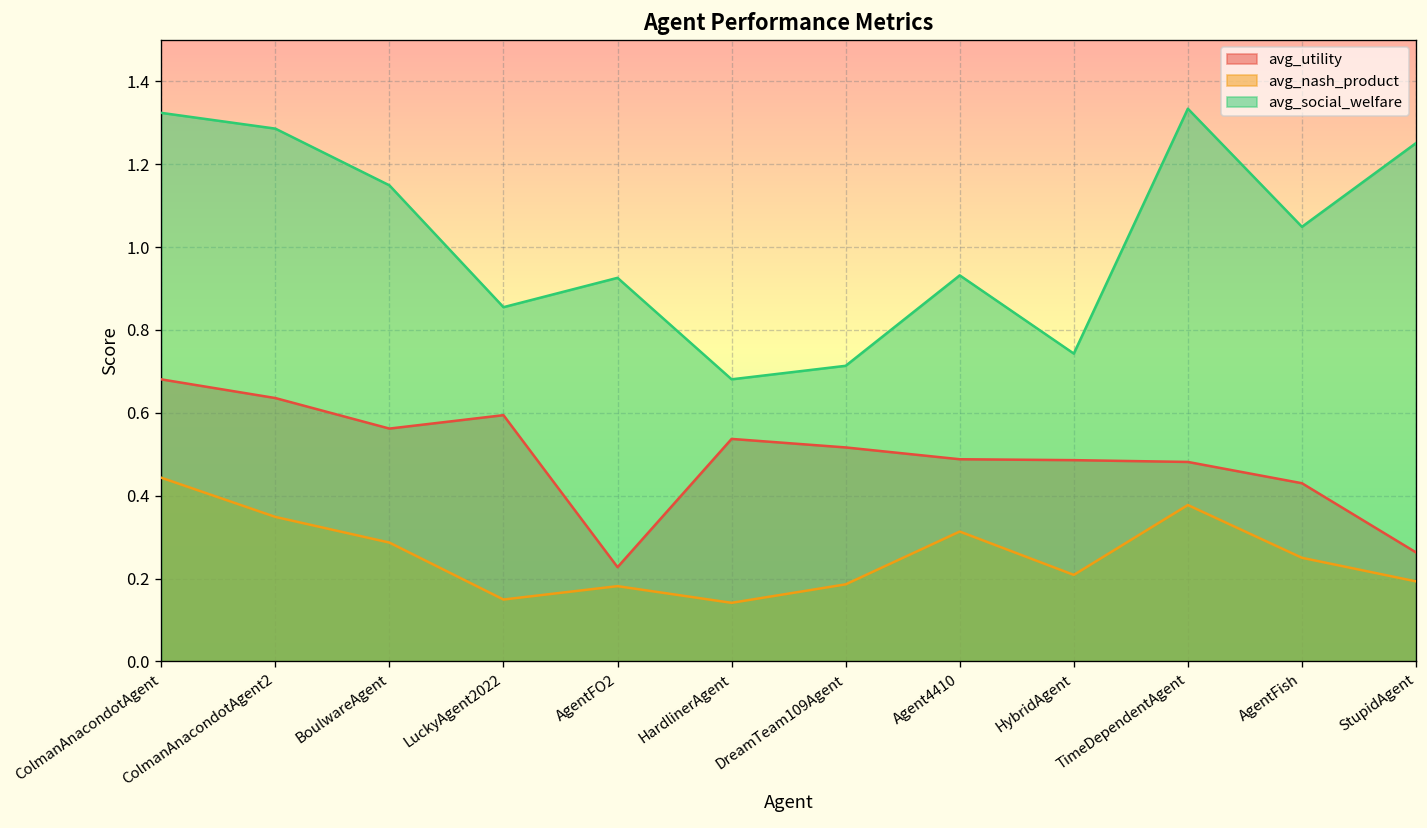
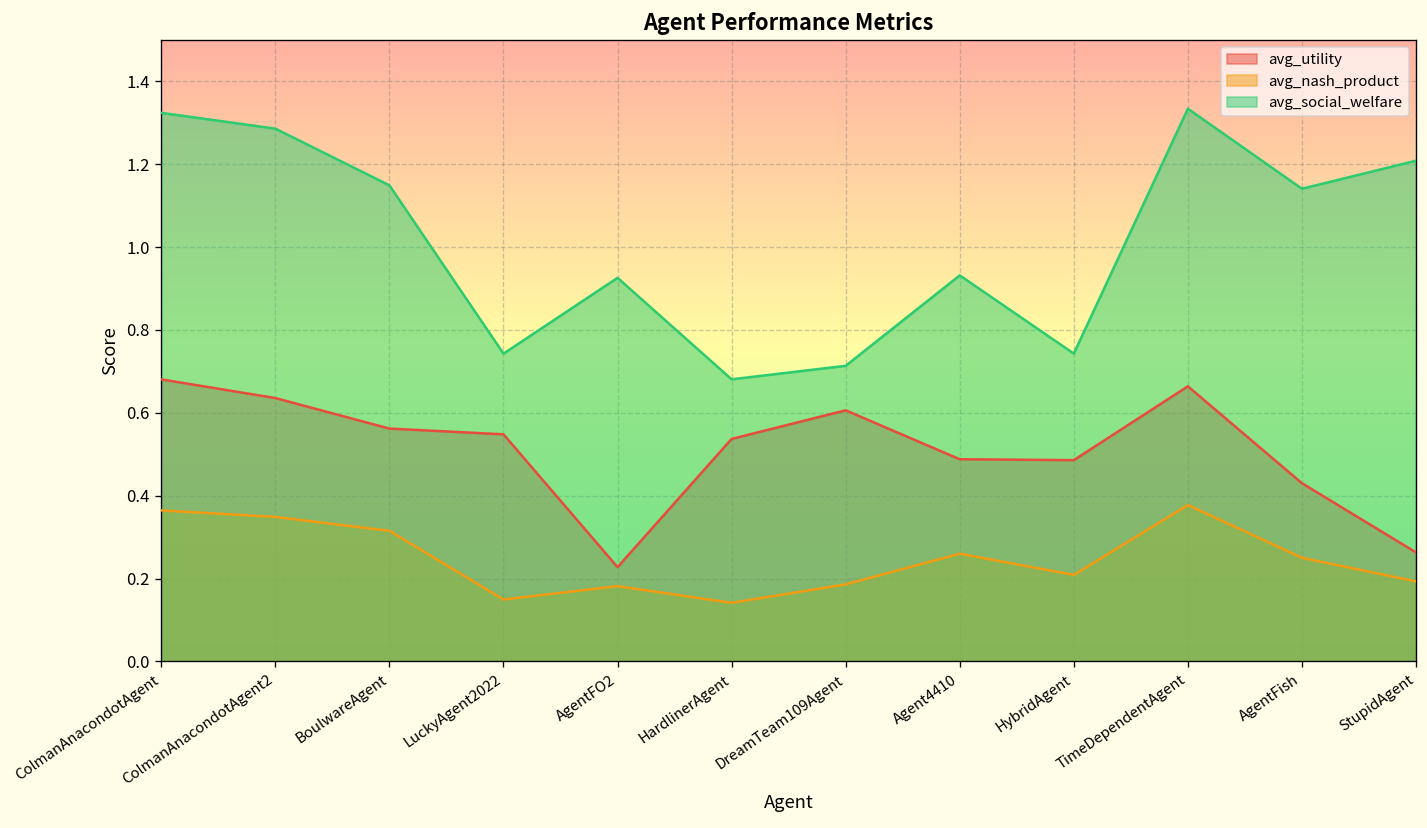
  {
    "avg_utility": {
      "ColmanAnacondotAgent": 0.68,
      "ColmanAnacondotAgent2": 0.64,
      "BoulwareAgent": 0.56,
-     "LuckyAgent2022": 0.59,
+     "LuckyAgent2022": 0.55,
      "AgentFO2": 0.23,
      "HardlinerAgent": 0.54,
-     "DreamTeam109Agent": 0.52,
+     "DreamTeam109Agent": 0.61,
      "Agent4410": 0.49,
      "HybridAgent": 0.49,
-     "TimeDependentAgent": 0.48,
+     "TimeDependentAgent": 0.66,
      "AgentFish": 0.43,
      "StupidAgent": 0.26
    },
    "avg_nash_product": {
-     "ColmanAnacondotAgent": 0.44,
+     "ColmanAnacondotAgent": 0.36,
      "ColmanAnacondotAgent2": 0.35,
-     "BoulwareAgent": 0.29,
+     "BoulwareAgent": 0.32,
      "LuckyAgent2022": 0.15,
      "AgentFO2": 0.18,
      "HardlinerAgent": 0.14,
      "DreamTeam109Agent": 0.19,
-     "Agent4410": 0.31,
+     "Agent4410": 0.26,
      "HybridAgent": 0.21,
      "TimeDependentAgent": 0.38,
      "AgentFish": 0.25,
      "StupidAgent": 0.19
    },
    "avg_social_welfare": {
      "ColmanAnacondotAgent": 1.32,
      "ColmanAnacondotAgent2": 1.29,
      "BoulwareAgent": 1.15,
-     "LuckyAgent2022": 0.86,
+     "LuckyAgent2022": 0.74,
      "AgentFO2": 0.93,
      "HardlinerAgent": 0.68,
      "DreamTeam109Agent": 0.71,
      "Agent4410": 0.93,
      "HybridAgent": 0.74,
      "TimeDependentAgent": 1.33,
-     "AgentFish": 1.05,
-     "StupidAgent": 1.25
+     "AgentFish": 1.14,
+     "StupidAgent": 1.21
    }
  }
